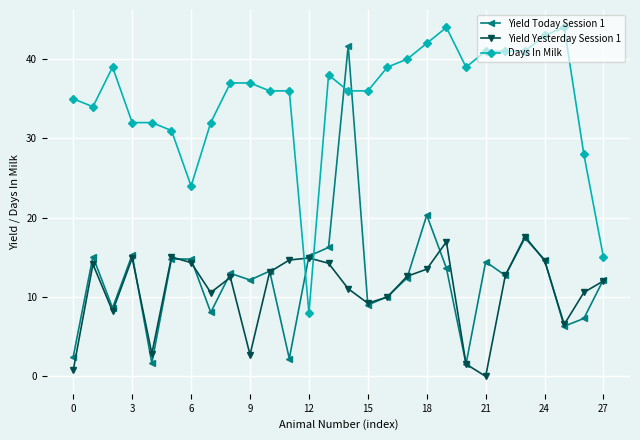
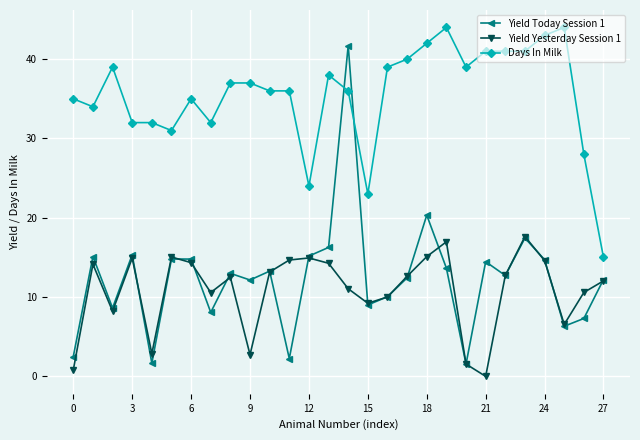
  {
    "Yield Today Session 1": {
      "0": 3,
      "3": 15,
      "6": 15,
      "9": 12,
      "18": 20,
      "21": 14
    },
    "Yield Yesterday Session 1": {
      "0": 1,
      "3": 15,
      "6": 14,
      "9": 3,
-     "18": 14,
+     "18": 15,
      "21": 0
    },
    "Days In Milk": {
      "0": 35,
      "3": 32,
-     "6": 24,
+     "6": 35,
      "9": 37,
-     "12": 8,
-     "15": 36,
+     "12": 24,
+     "15": 23,
      "18": 42,
      "27": 15
    }
  }
